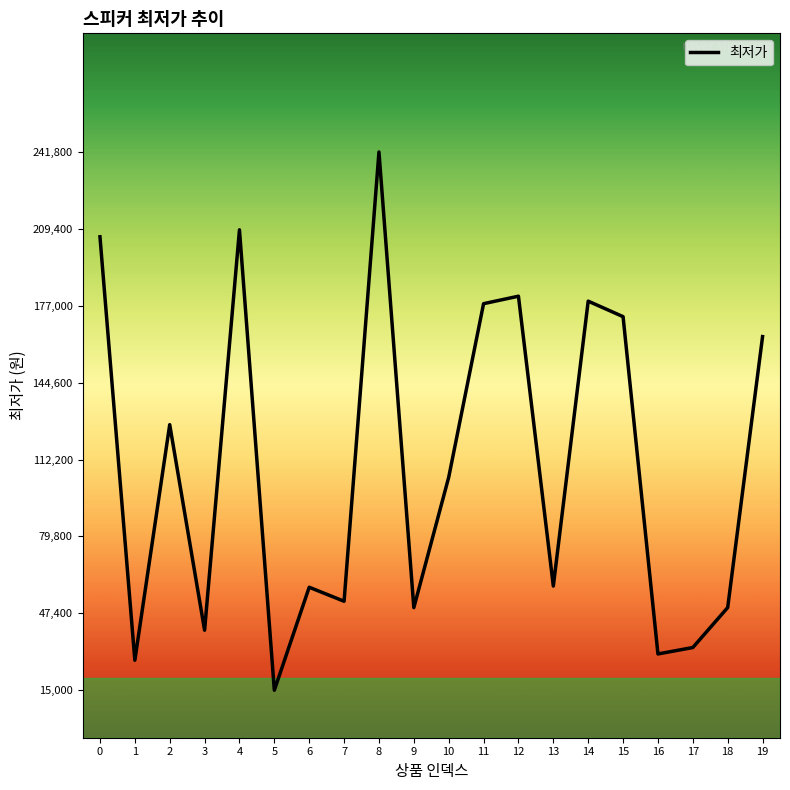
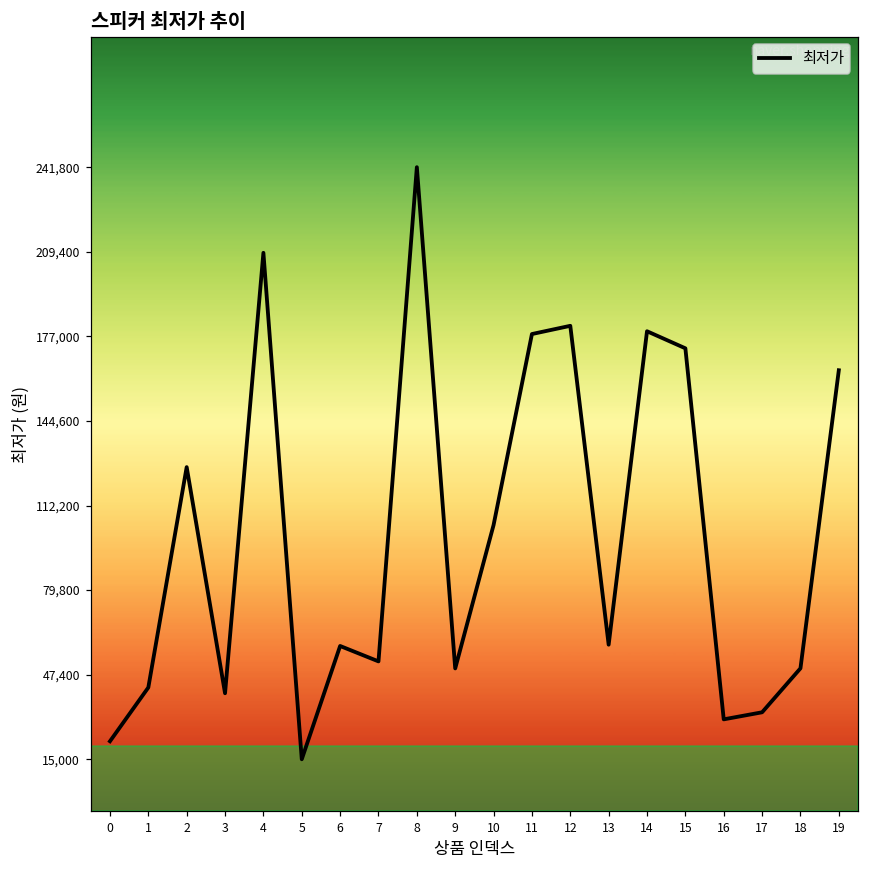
  {
-   "0": "206,000",
-   "1": "28,000",
+   "0": "22,000",
+   "1": "43,000",
    "2": "127,000",
    "3": "40,000",
    "4": "209,000",
    "6": "58,000",
    "7": "53,000",
    "8": "242,000",
    "9": "50,000",
    "10": "105,000",
    "11": "178,000",
    "12": "181,000",
    "13": "59,000",
    "14": "179,000",
    "15": "172,000",
    "16": "30,000",
    "17": "33,000",
    "18": "50,000",
    "19": "164,000"
  }
